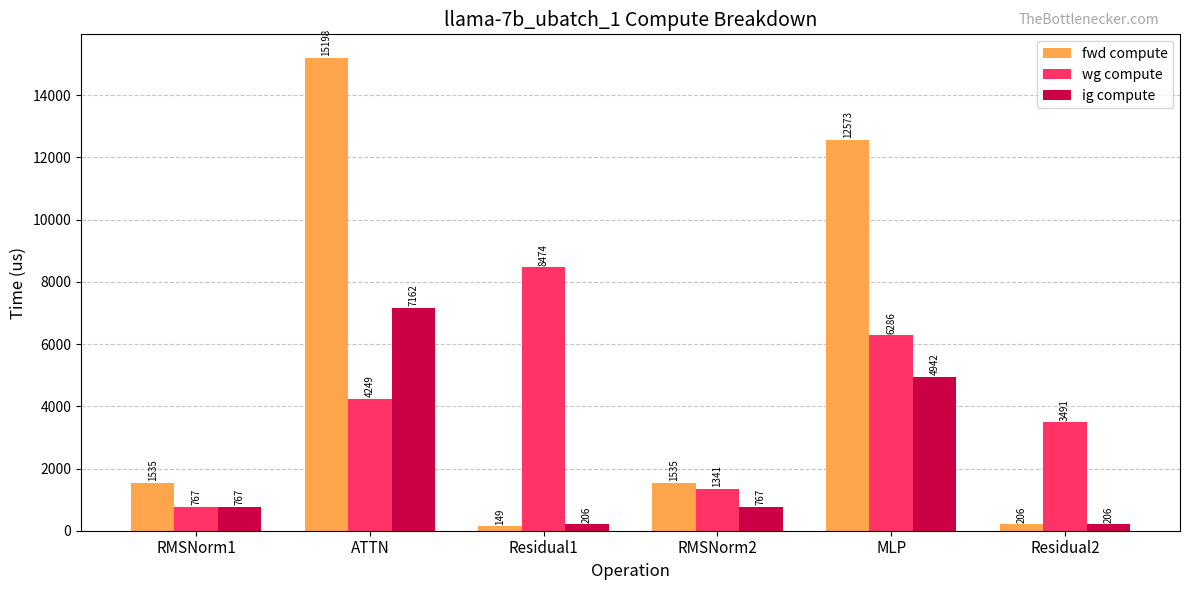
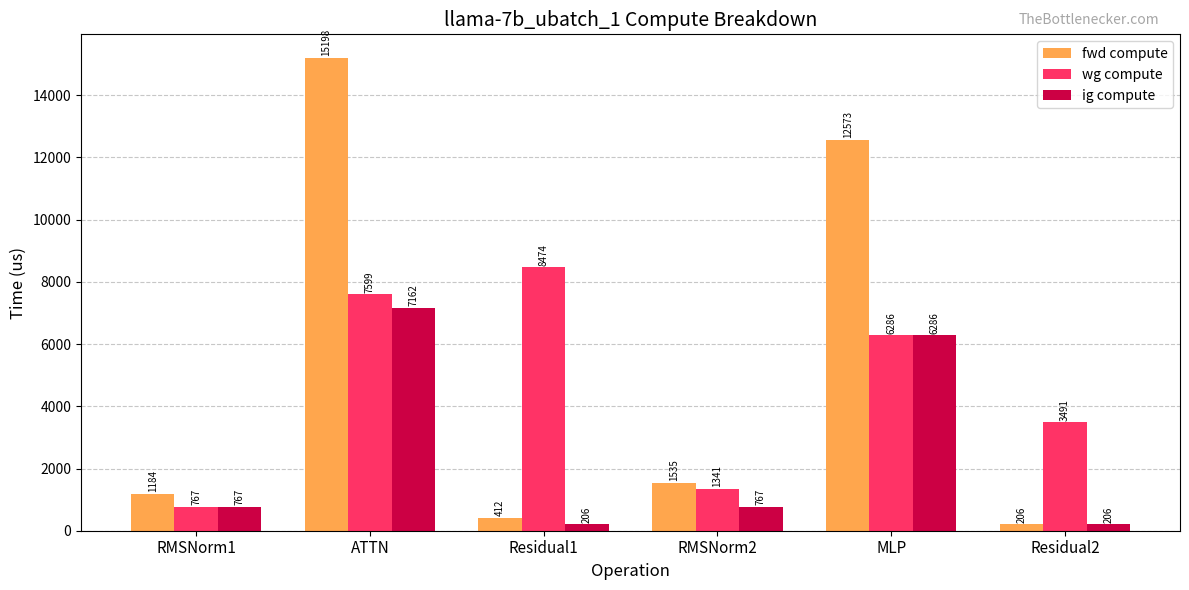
  {
    "fwd compute": {
-     "RMSNorm1": 1535,
+     "RMSNorm1": 1184,
      "ATTN": 15198,
-     "Residual1": 149,
+     "Residual1": 412,
      "RMSNorm2": 1535,
      "MLP": 12573,
      "Residual2": 206
    },
    "wg compute": {
      "RMSNorm1": 767,
-     "ATTN": 4249,
+     "ATTN": 7599,
      "Residual1": 8474,
      "RMSNorm2": 1341,
      "MLP": 6286,
      "Residual2": 3491
    },
    "ig compute": {
      "RMSNorm1": 767,
      "ATTN": 7162,
      "Residual1": 206,
      "RMSNorm2": 767,
-     "MLP": 4942,
+     "MLP": 6286,
      "Residual2": 206
    }
  }
